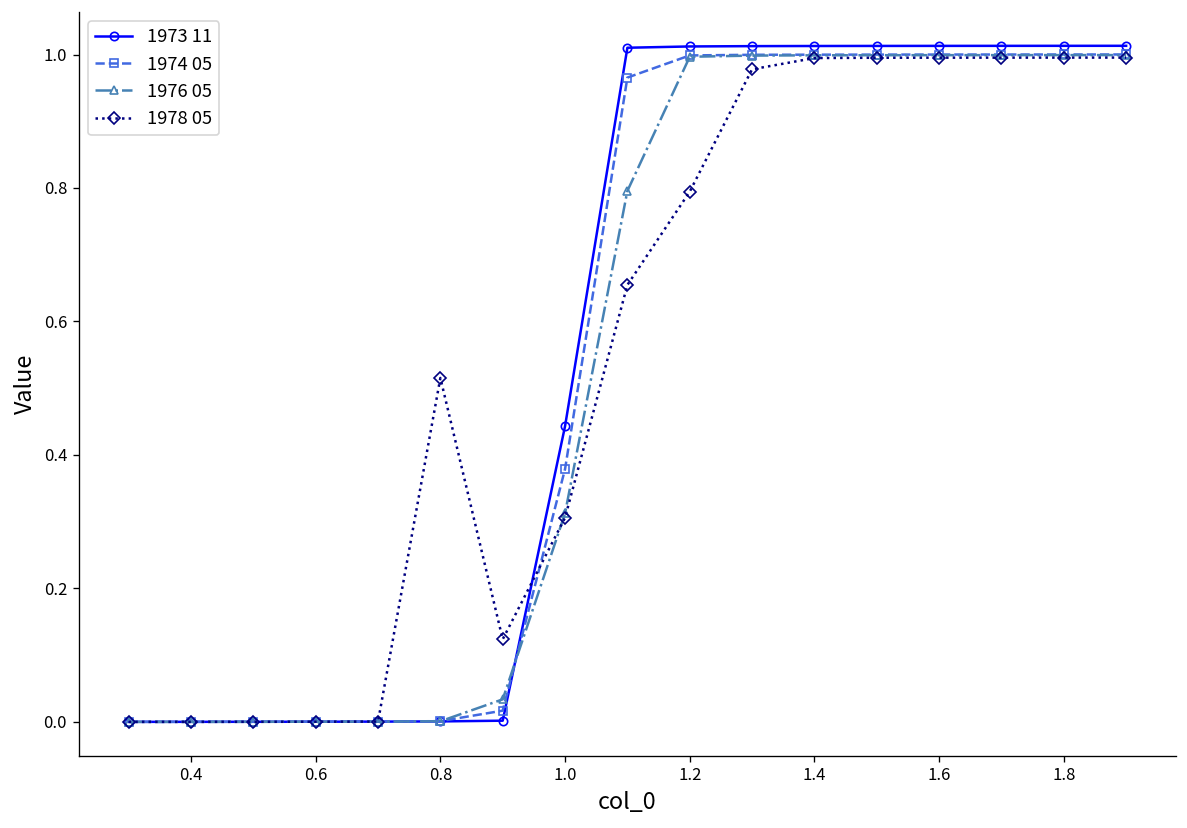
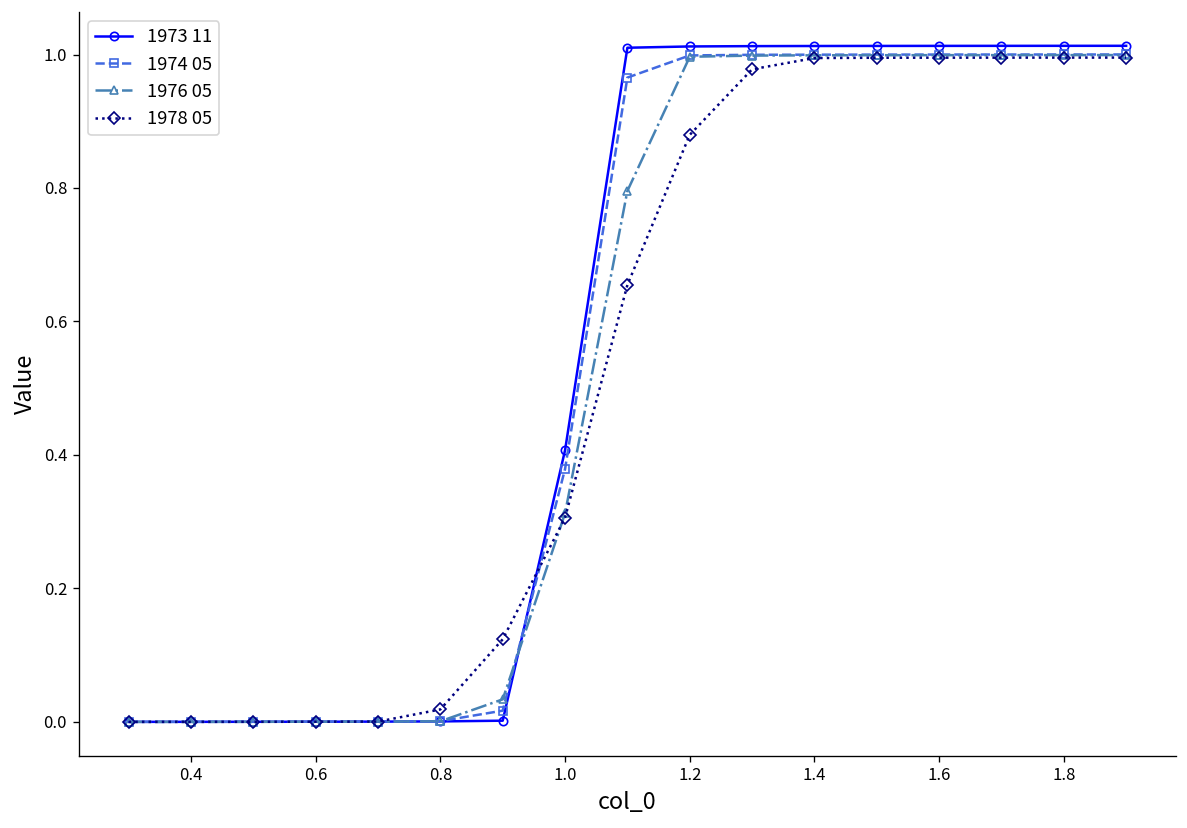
  {
    "1973 11": {
-     "1.0": 0.44,
+     "1.0": 0.41,
      "1.2": 1.01,
      "1.4": 1.01,
      "1.6": 1.01,
      "1.8": 1.01
    },
    "1978 05": {
-     "0.8": 0.52,
+     "0.8": 0.02,
      "1.0": 0.31,
-     "1.2": 0.79
+     "1.2": 0.88
    }
  }
